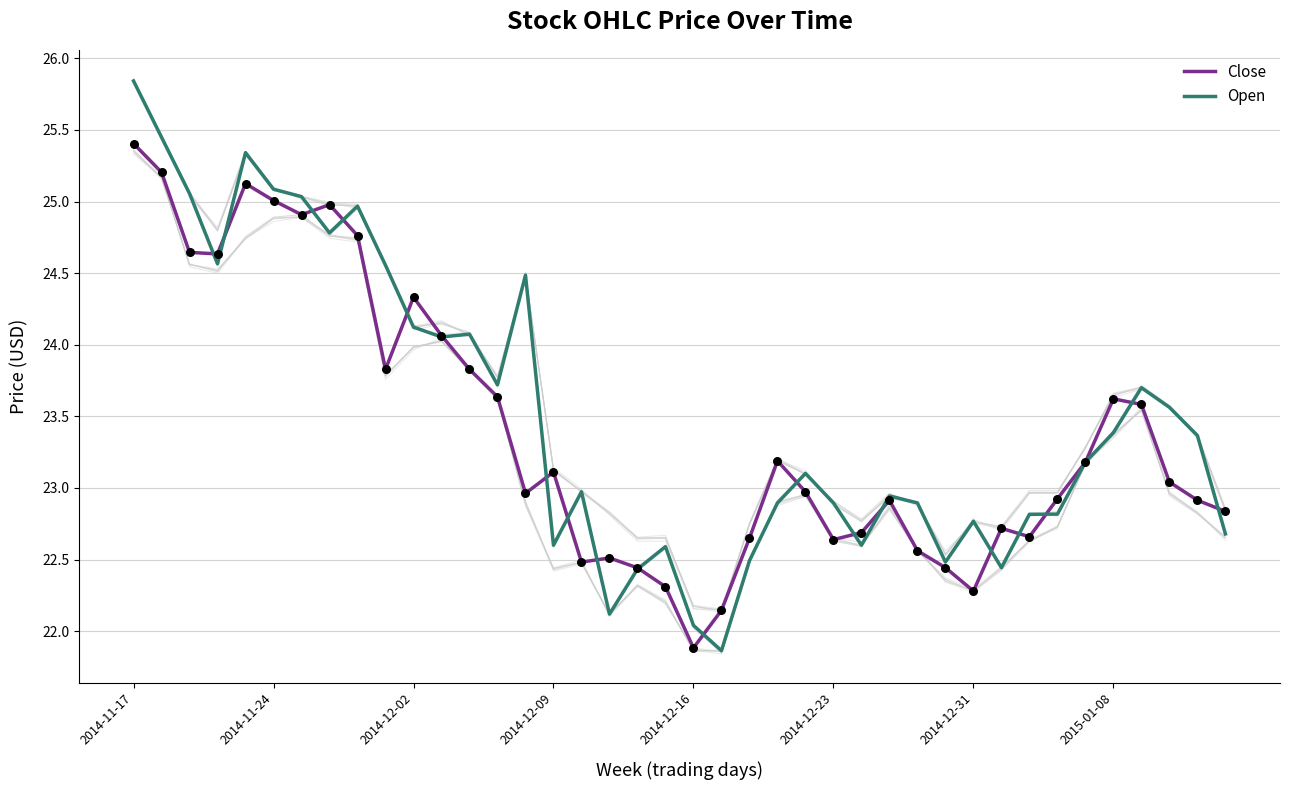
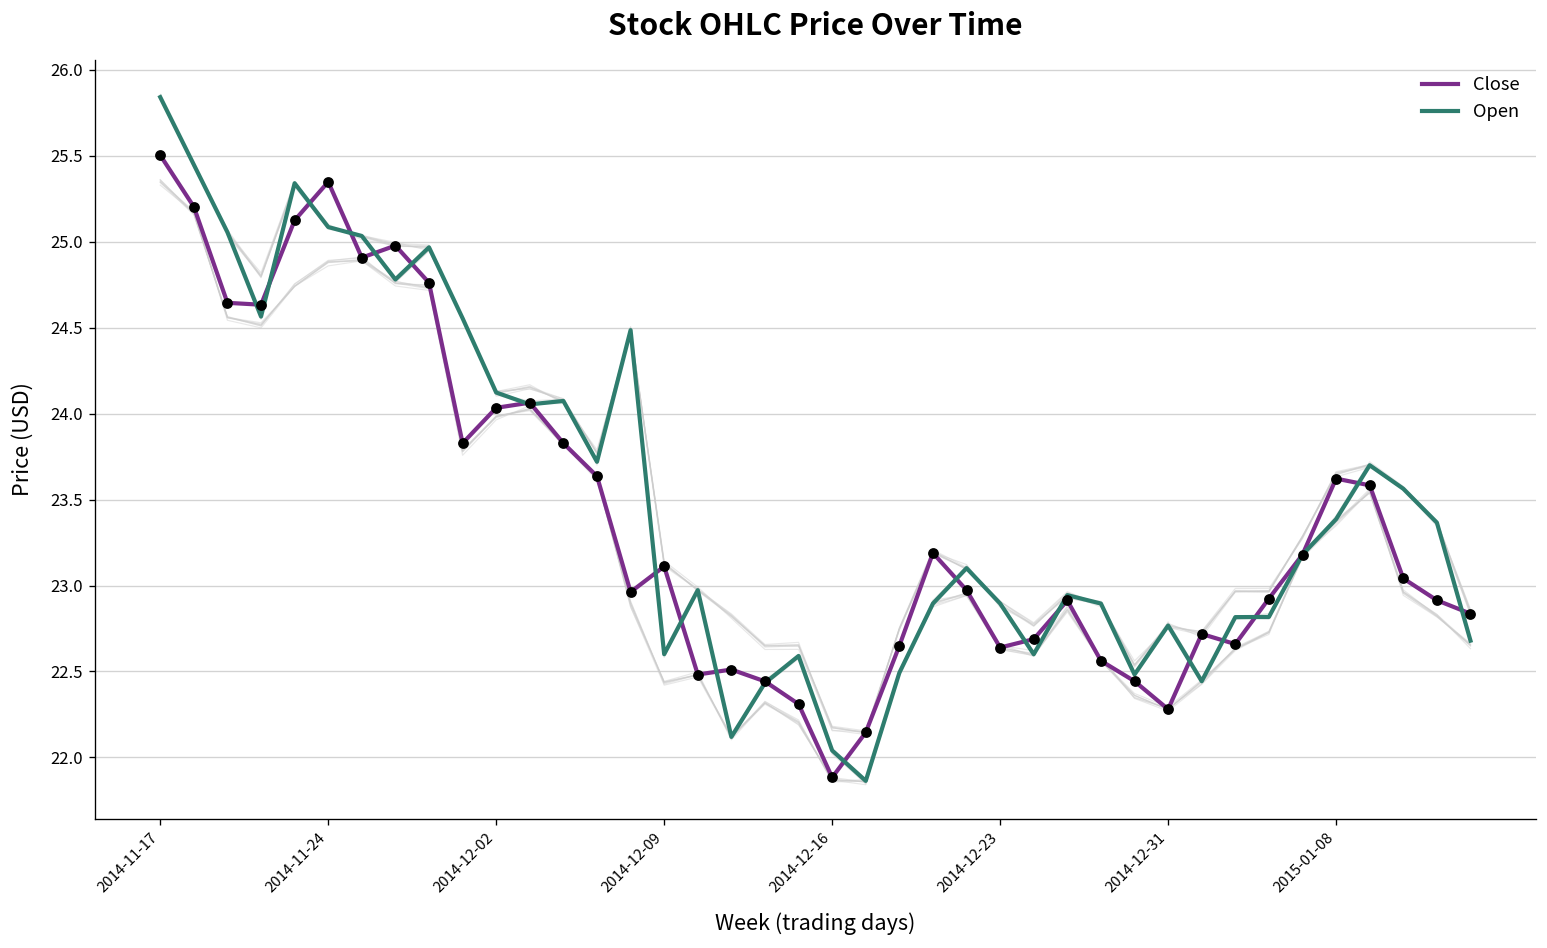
  {
    "Close": {
-     "2014-11-17": 25.41,
-     "2014-11-24": 25.01,
-     "2014-12-02": 24.33
+     "2014-11-17": 25.50,
+     "2014-11-24": 25.35,
+     "2014-12-02": 24.03
    }
  }
